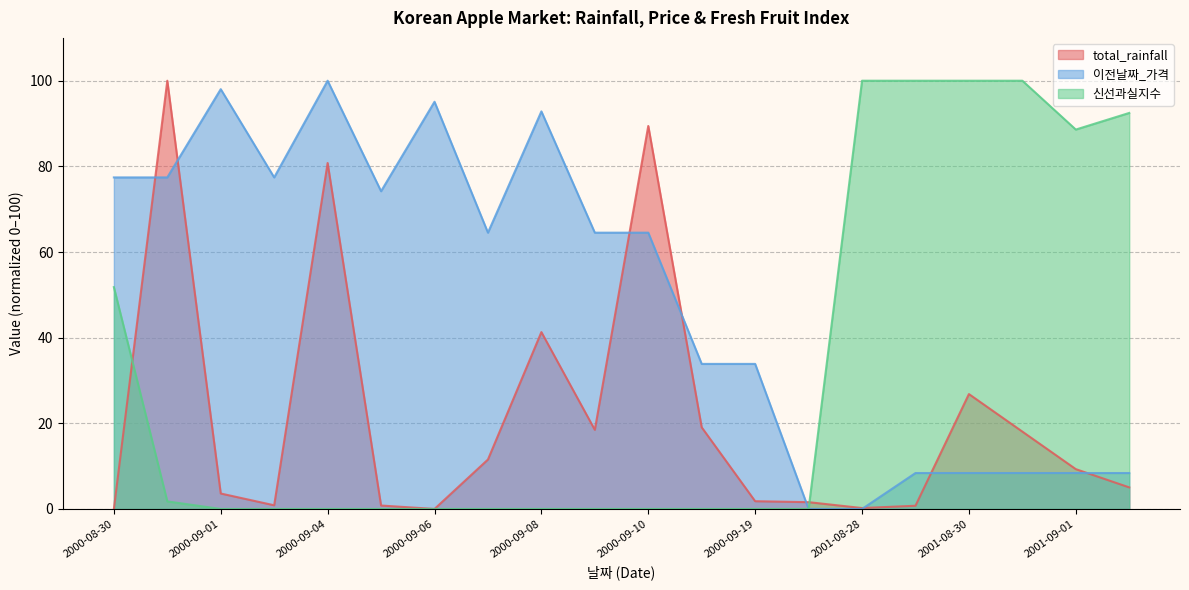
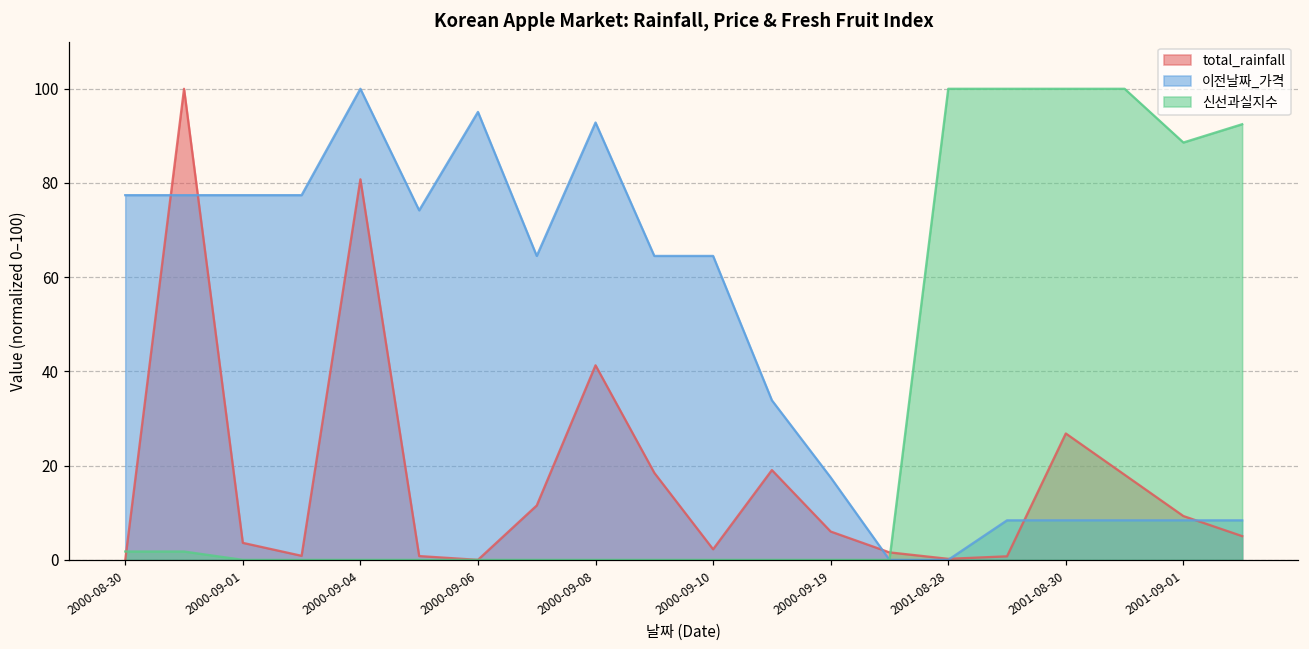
  {
    "total_rainfall": {
      "2000-08-30": 0,
      "2000-09-01": 4,
      "2000-09-04": 81,
      "2000-09-08": 41,
-     "2000-09-10": 89,
-     "2000-09-19": 2,
+     "2000-09-10": 2,
+     "2000-09-19": 6,
      "2001-08-30": 27,
      "2001-09-01": 9
    },
    "이전날짜_가격": {
      "2000-08-30": 77,
-     "2000-09-01": 98,
+     "2000-09-01": 77,
      "2000-09-04": 100,
      "2000-09-06": 95,
      "2000-09-08": 93,
      "2000-09-10": 65,
-     "2000-09-19": 34,
+     "2000-09-19": 17,
      "2001-08-30": 8,
      "2001-09-01": 8
    },
    "신선과실지수": {
-     "2000-08-30": 52,
+     "2000-08-30": 2,
      "2000-09-01": 0,
      "2000-09-04": 0,
      "2000-09-08": 0,
      "2000-09-10": 0,
      "2000-09-19": 0,
      "2001-08-28": 100,
      "2001-08-30": 100,
      "2001-09-01": 89
    }
  }
